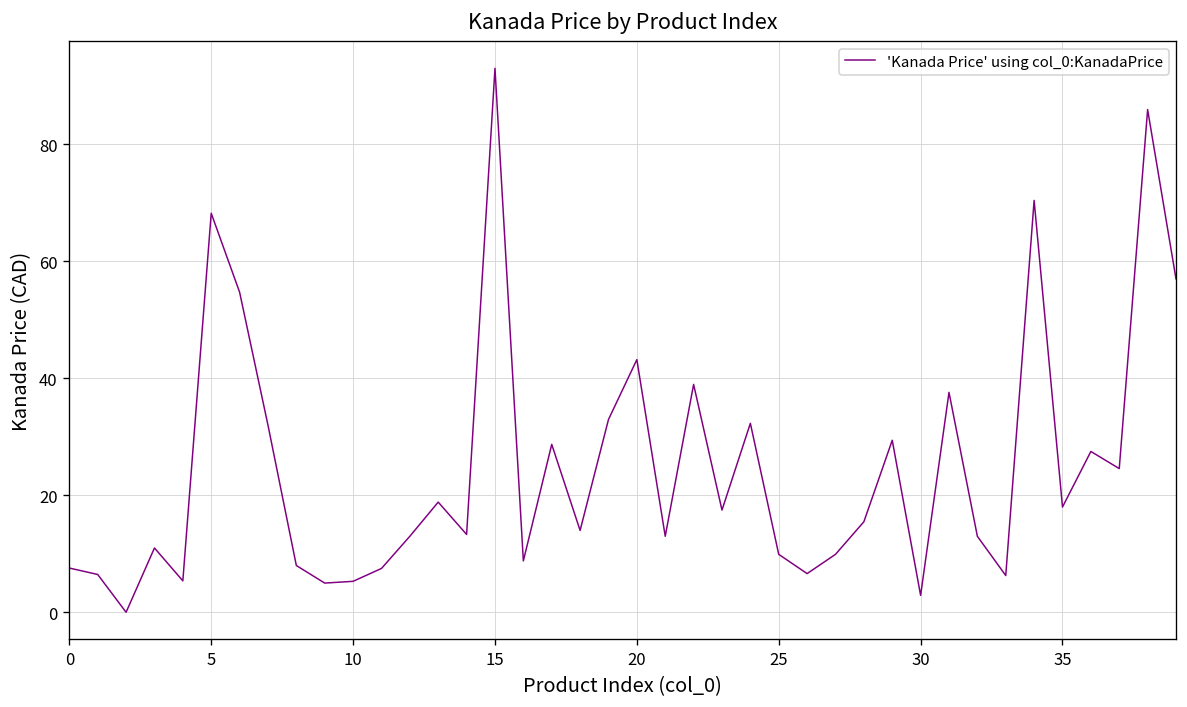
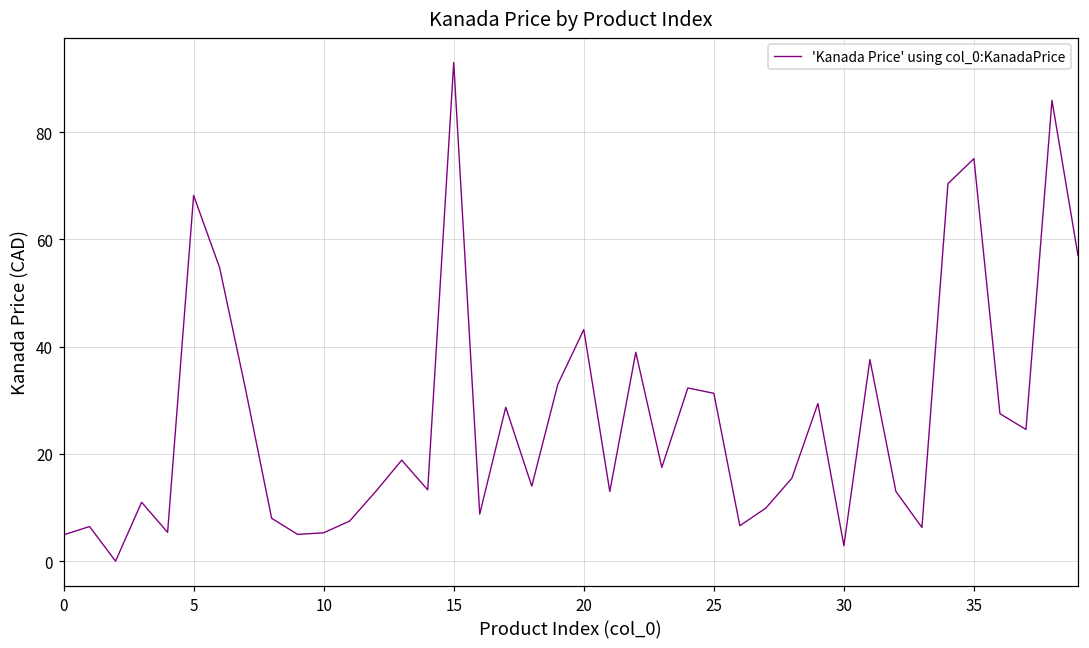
  {
-   "0": 8,
+   "0": 5,
    "5": 68,
    "10": 5,
    "15": 93,
    "20": 43,
-   "25": 10,
+   "25": 31,
    "30": 3,
-   "35": 18
+   "35": 75
  }
